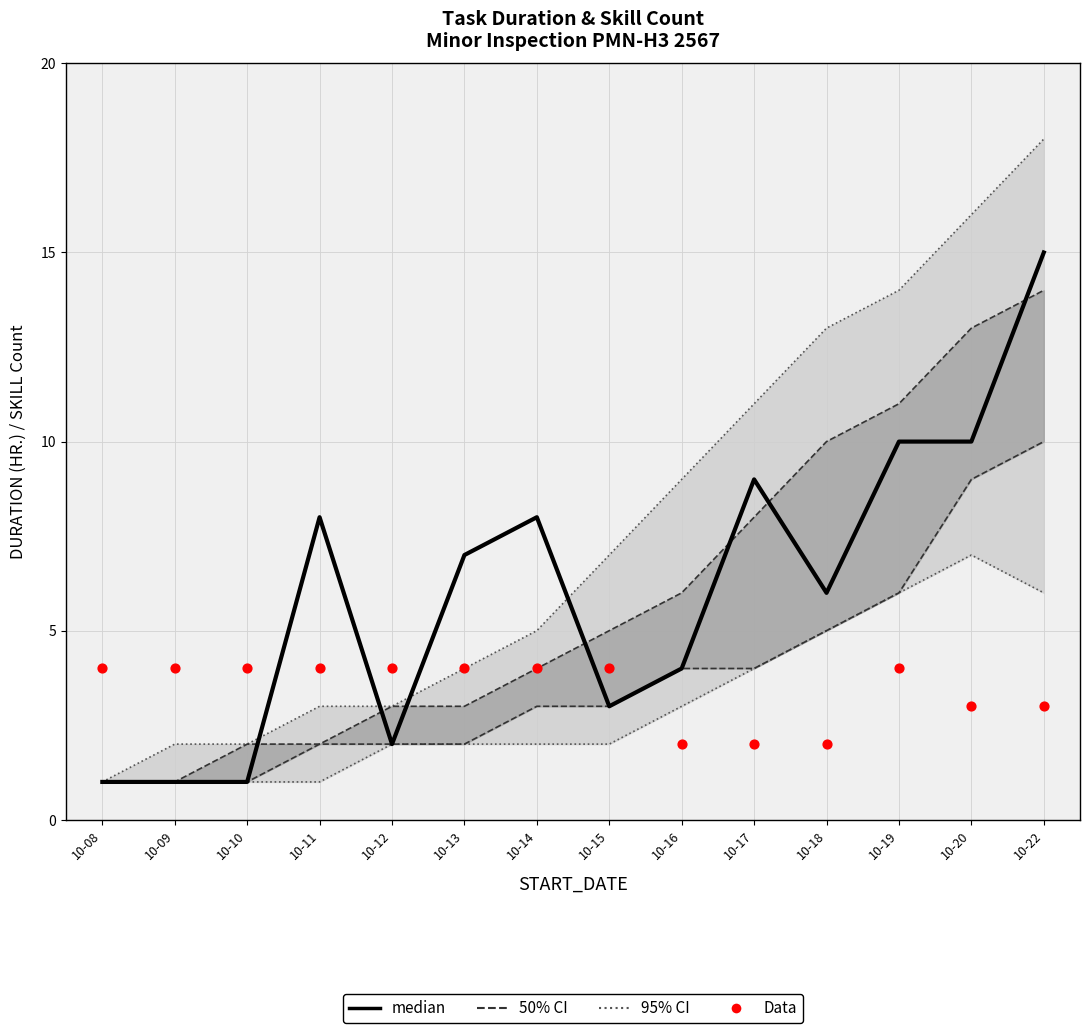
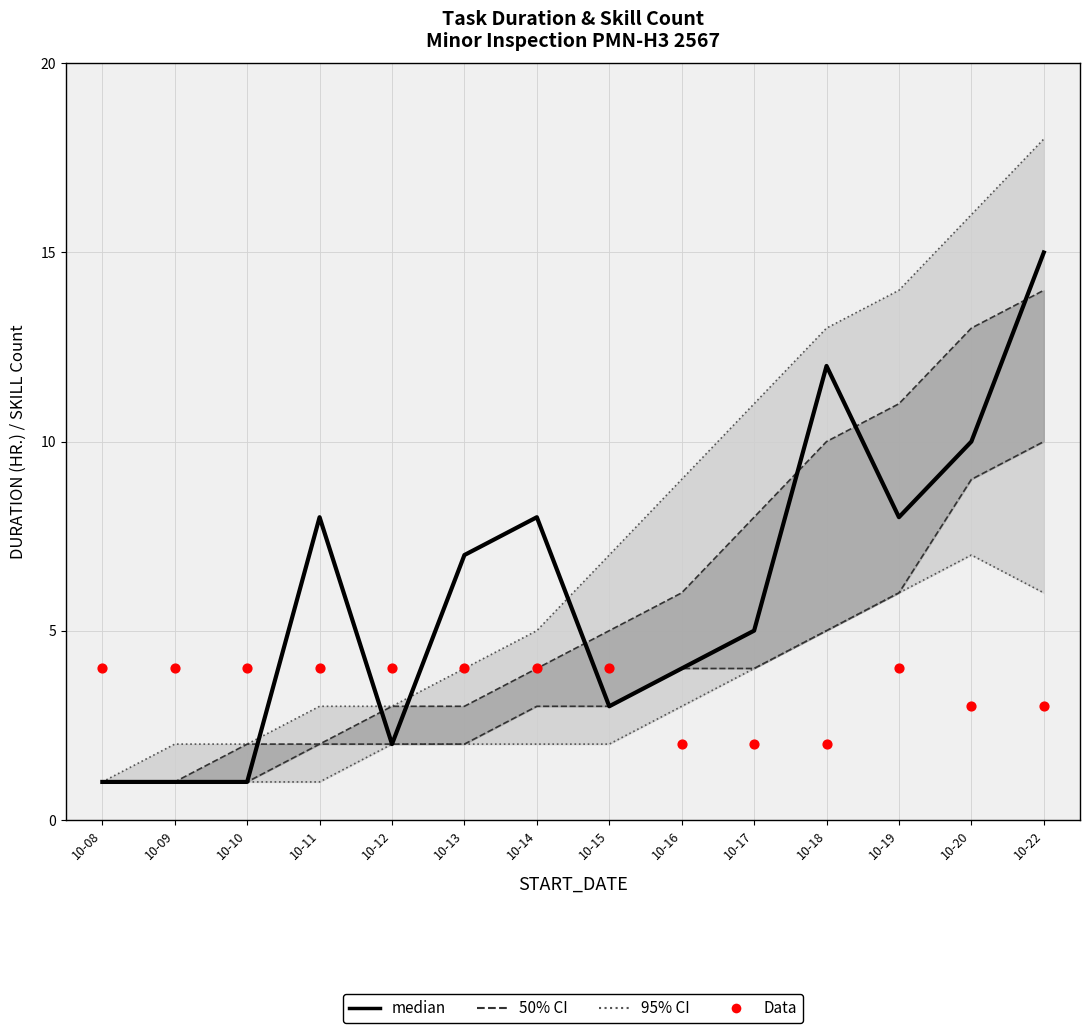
  {
    "median": {
      "10-11": 8,
      "10-13": 7,
      "10-14": 8,
-     "10-17": 9,
-     "10-18": 6,
-     "10-19": 10,
+     "10-17": 5,
+     "10-18": 12,
+     "10-19": 8,
      "10-20": 10,
      "10-22": 15
    }
  }
